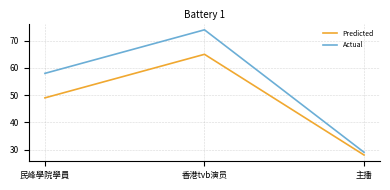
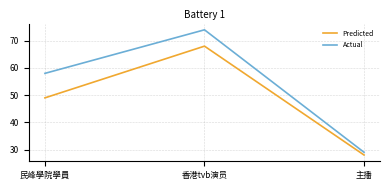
  {
    "Predicted": {
      "民峰學院學員": 49,
-     "香港tvb演员": 65,
+     "香港tvb演员": 68,
      "主播": 28
    },
    "Actual": {
      "民峰學院學員": 58,
      "香港tvb演员": 74,
      "主播": 29
    }
  }
